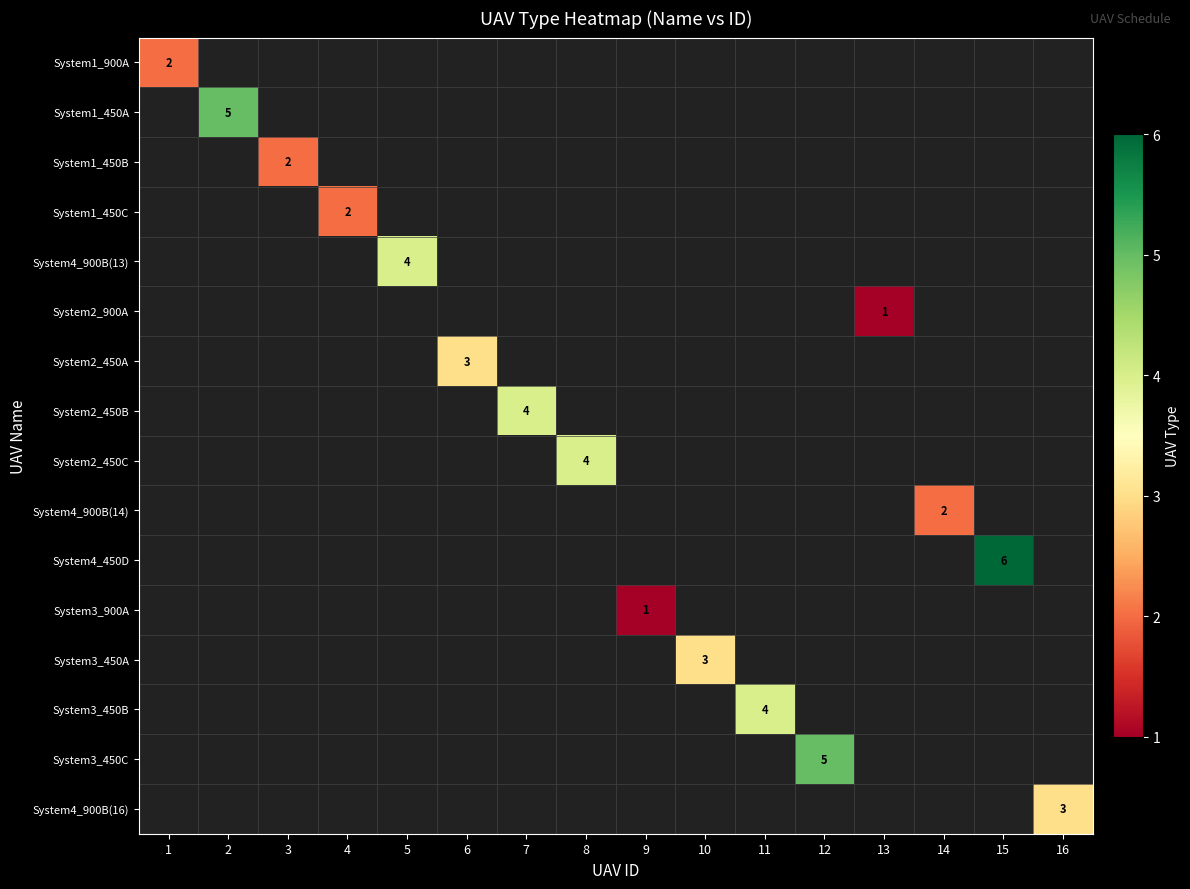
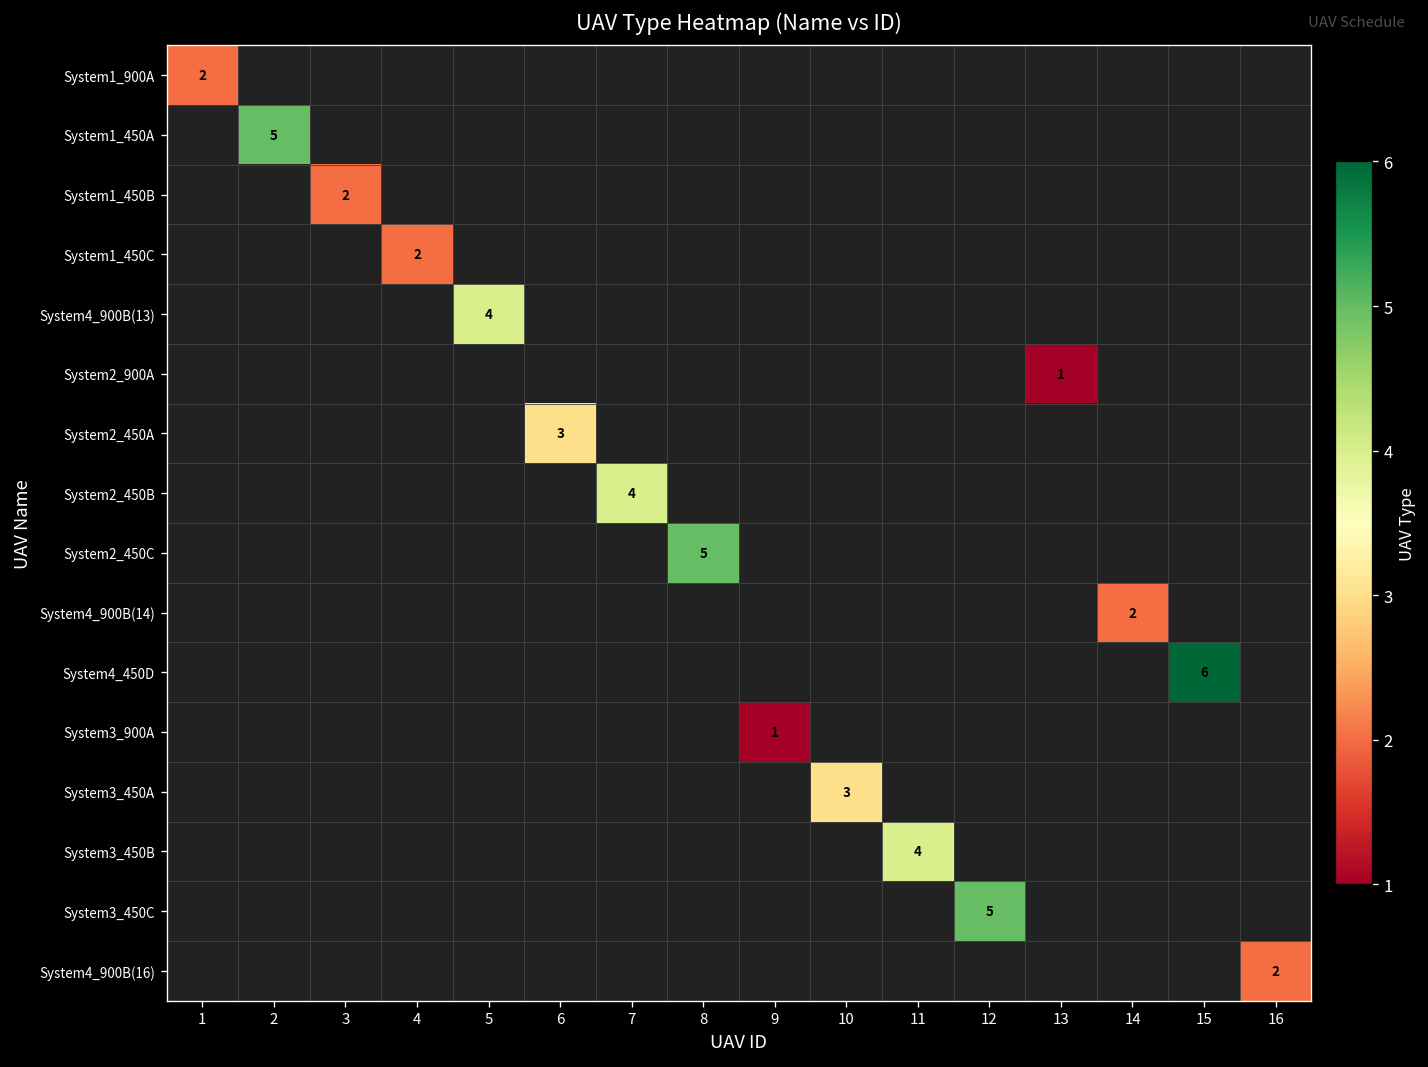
  {
    "System1_900A": {
      "1": 2
    },
    "System1_450A": {
      "2": 5
    },
    "System1_450B": {
      "3": 2
    },
    "System1_450C": {
      "4": 2
    },
    "System4_900B(13)": {
      "5": 4
    },
    "System2_900A": {
      "13": 1
    },
    "System2_450A": {
      "6": 3
    },
    "System2_450B": {
      "7": 4
    },
    "System2_450C": {
-     "8": 4
+     "8": 5
    },
    "System4_900B(14)": {
      "14": 2
    },
    "System4_450D": {
      "15": 6
    },
    "System3_900A": {
      "9": 1
    },
    "System3_450A": {
      "10": 3
    },
    "System3_450B": {
      "11": 4
    },
    "System3_450C": {
      "12": 5
    },
    "System4_900B(16)": {
-     "16": 3
+     "16": 2
    }
  }
